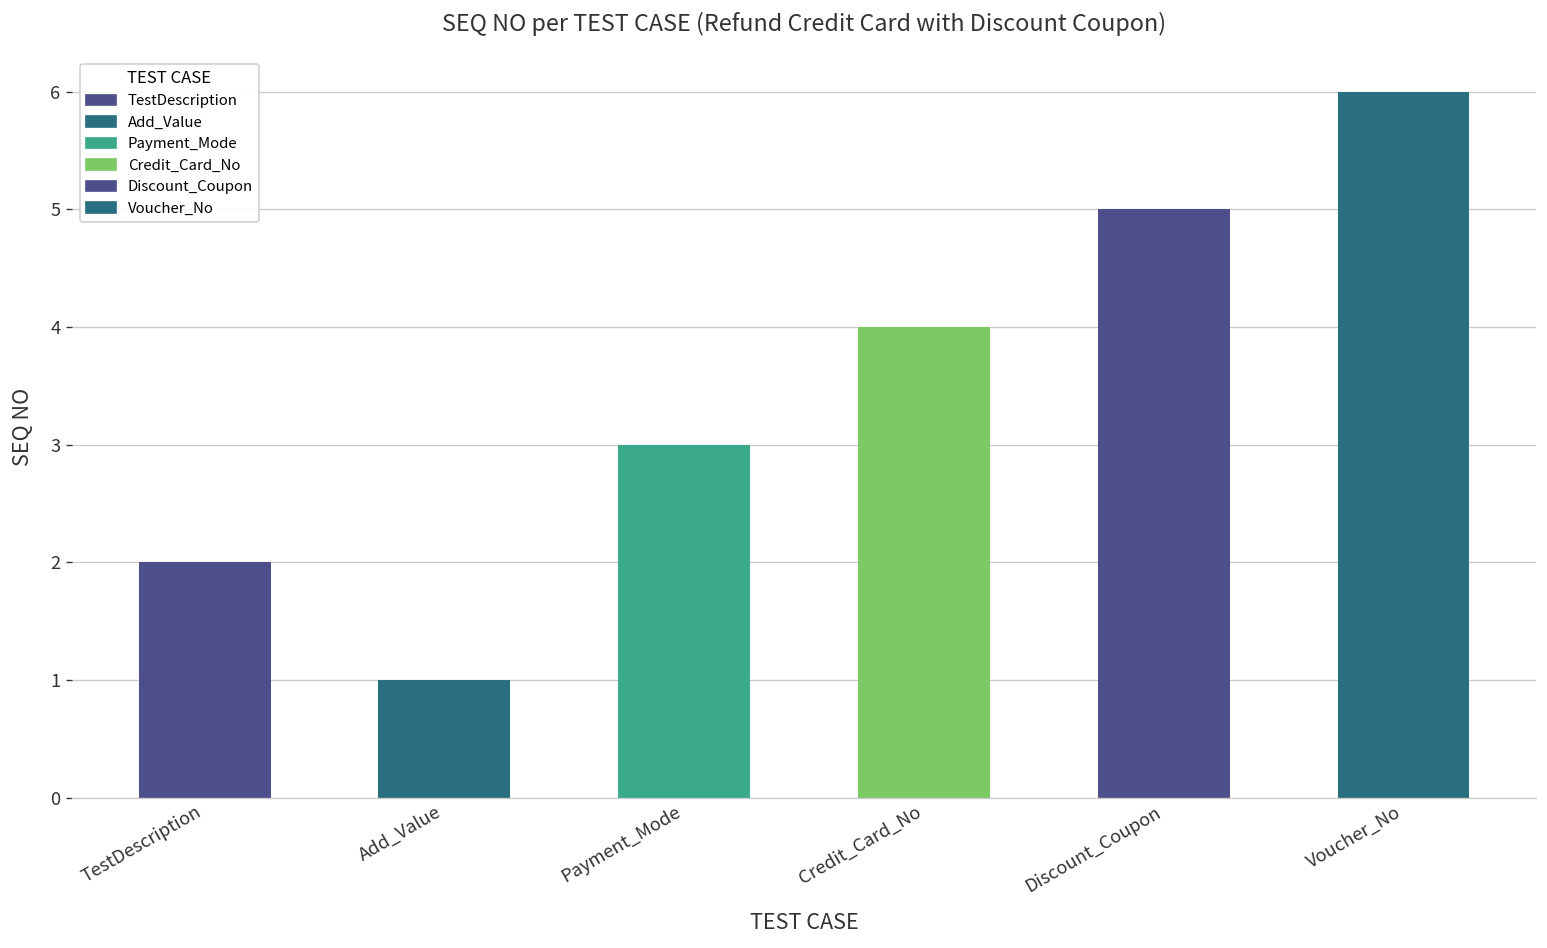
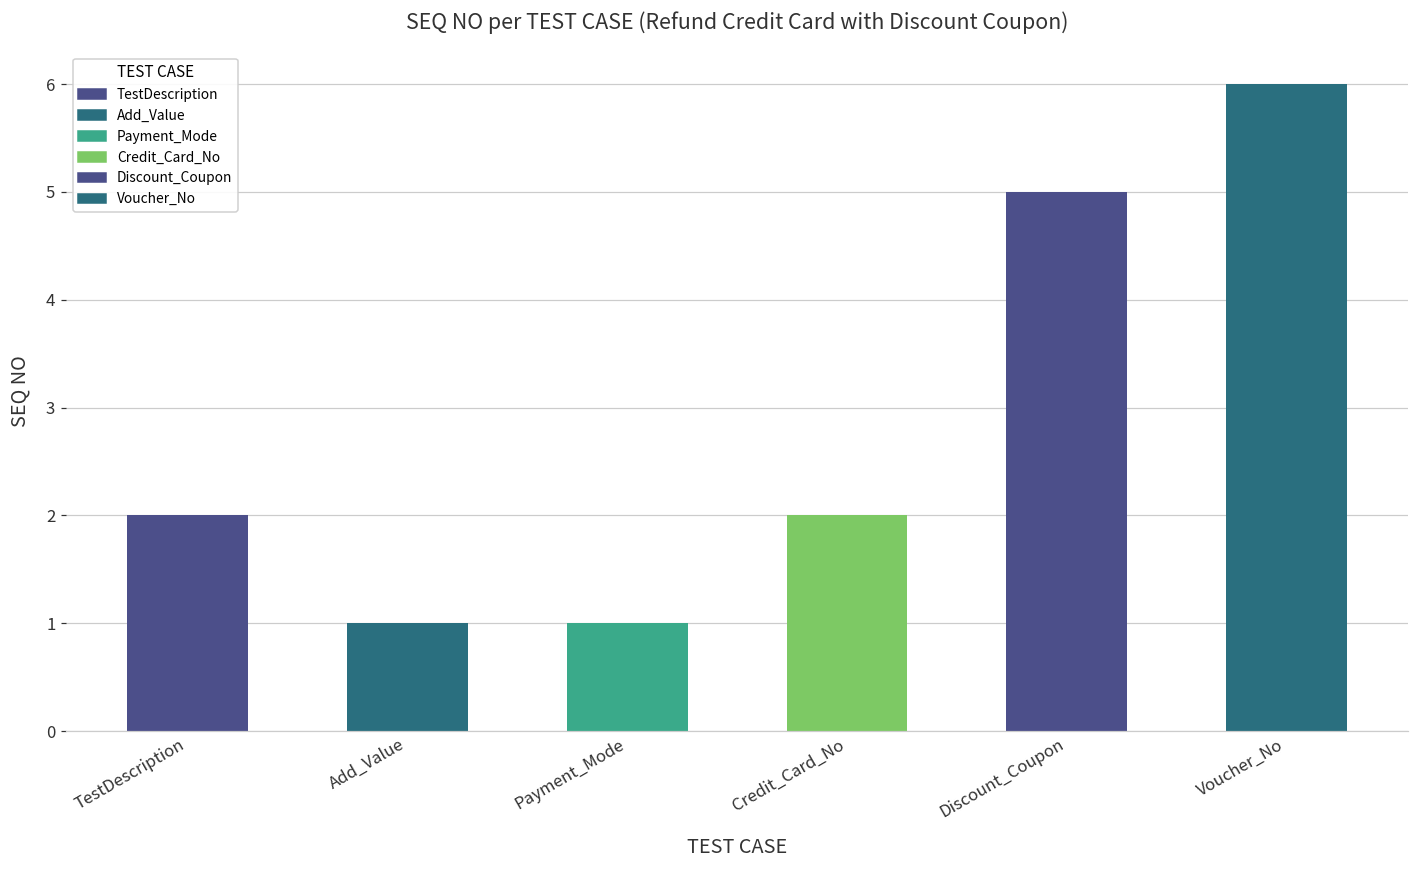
  {
    "TestDescription": 2,
    "Add_Value": 1,
-   "Payment_Mode": 3,
-   "Credit_Card_No": 4,
+   "Payment_Mode": 1,
+   "Credit_Card_No": 2,
    "Discount_Coupon": 5,
    "Voucher_No": 6
  }
